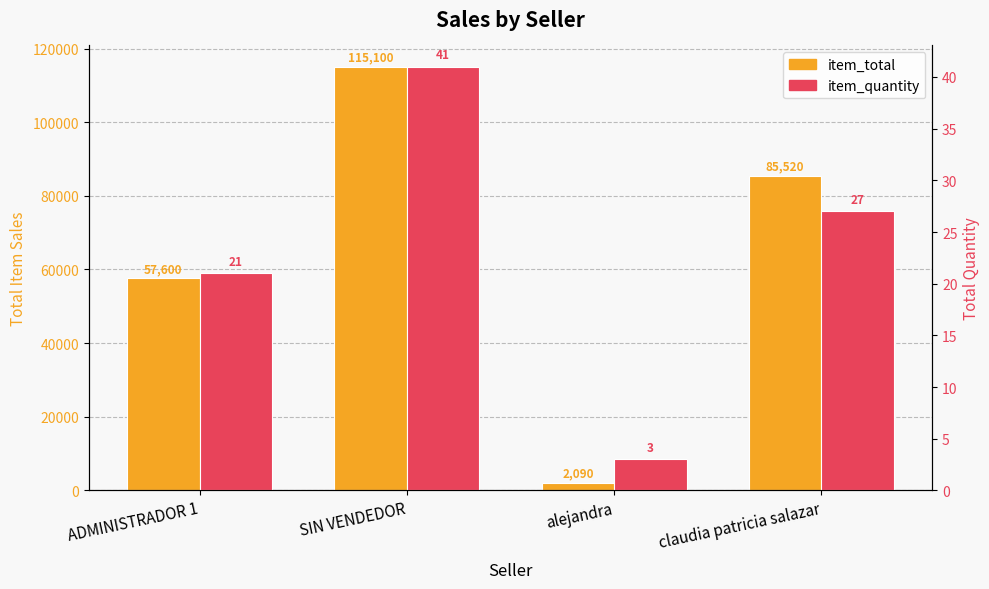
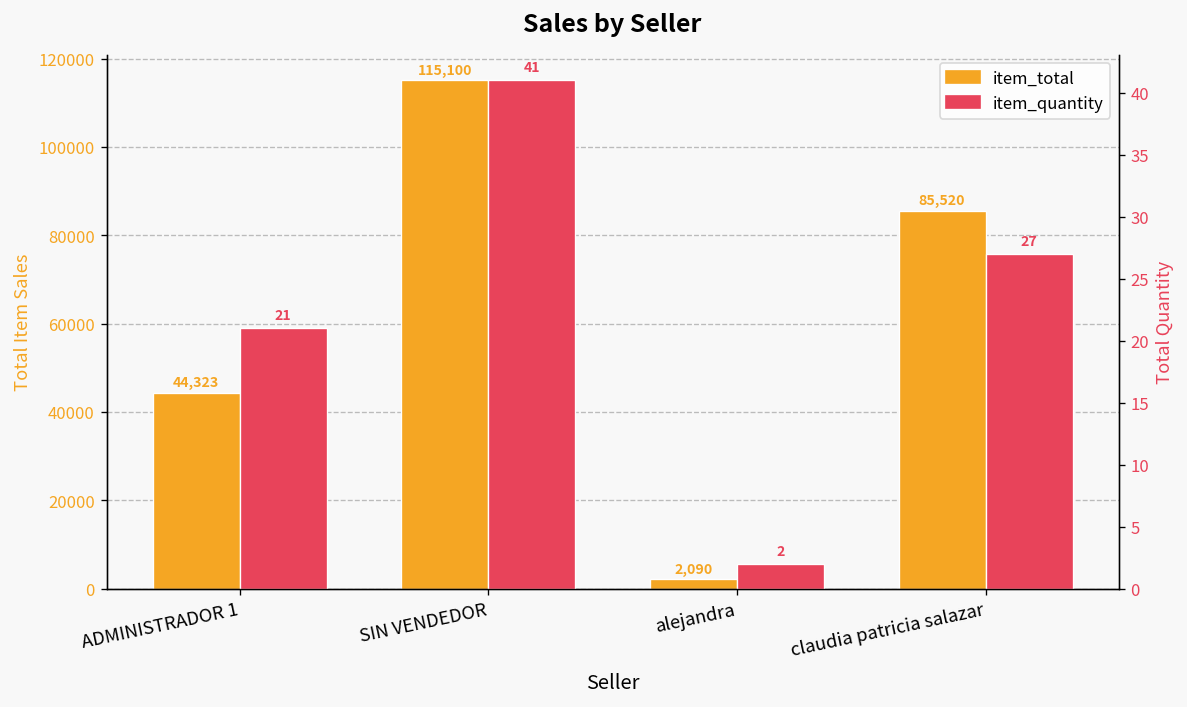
  {
    "item_total": {
-     "ADMINISTRADOR 1": "57,600",
+     "ADMINISTRADOR 1": "44,323",
      "SIN VENDEDOR": "115,100",
      "alejandra": "2,090",
      "claudia patricia salazar": "85,520"
    },
    "item_quantity": {
      "ADMINISTRADOR 1": "21",
      "SIN VENDEDOR": "41",
-     "alejandra": "3",
+     "alejandra": "2",
      "claudia patricia salazar": "27"
    }
  }
